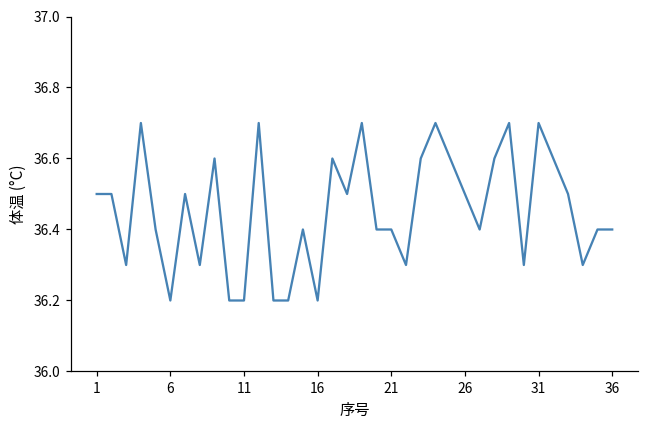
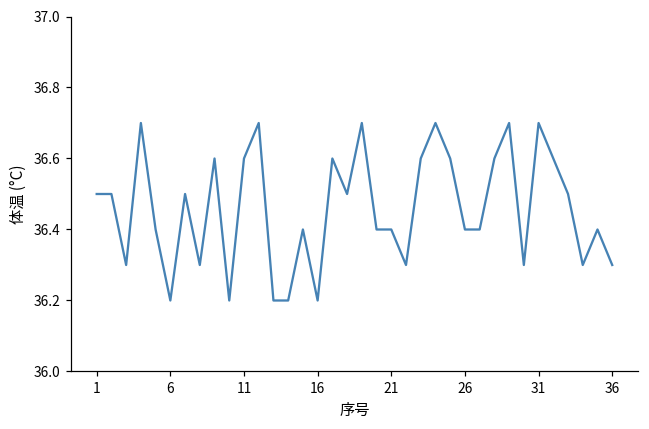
  {
    "1": 36.5,
    "6": 36.2,
-   "11": 36.2,
+   "11": 36.6,
    "16": 36.2,
    "21": 36.4,
-   "26": 36.5,
+   "26": 36.4,
    "31": 36.7,
-   "36": 36.4
+   "36": 36.3
  }
